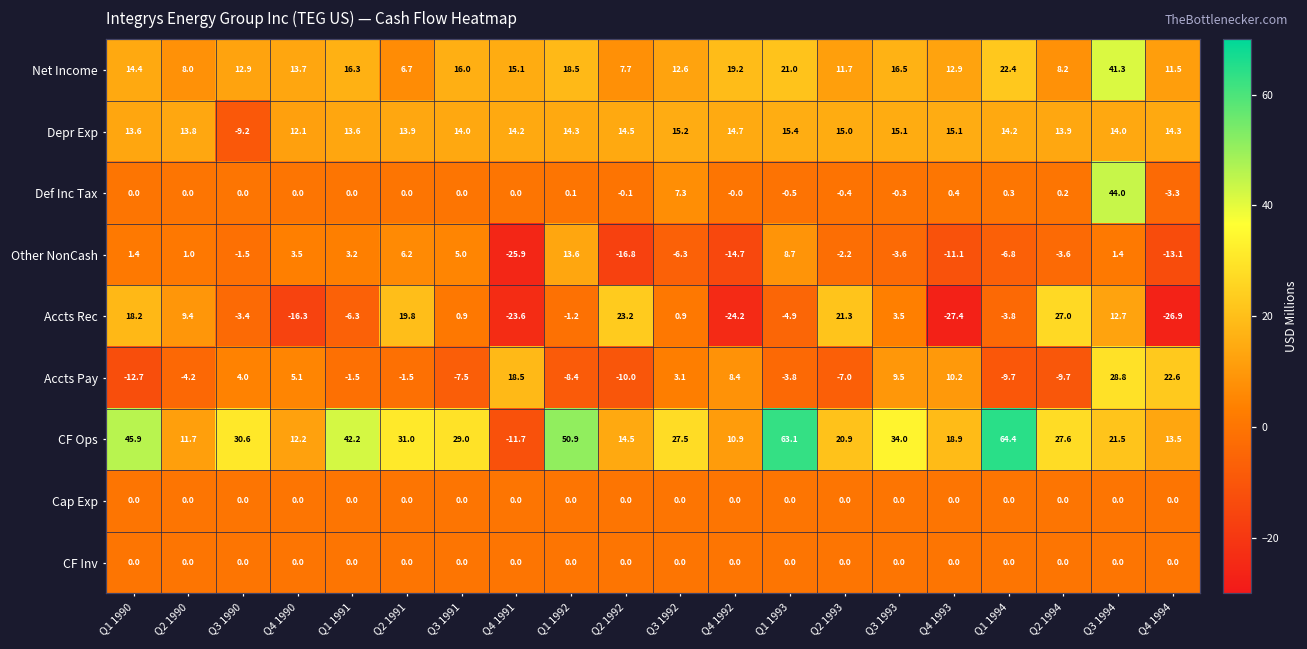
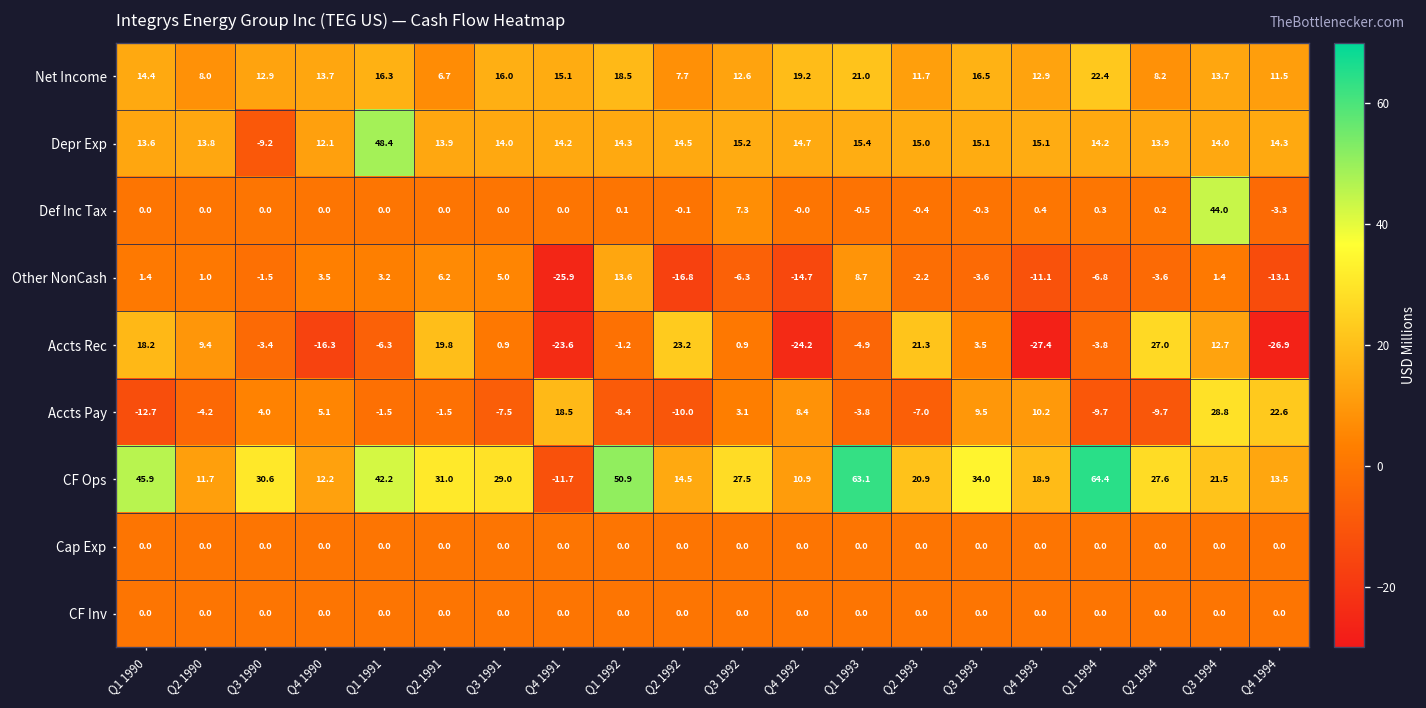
  {
    "Net Income": {
      "Q1 1990": 14.4,
      "Q2 1990": 8.0,
      "Q3 1990": 12.9,
      "Q4 1990": 13.7,
      "Q1 1991": 16.3,
      "Q2 1991": 6.7,
      "Q3 1991": 16.0,
      "Q4 1991": 15.1,
      "Q1 1992": 18.5,
      "Q2 1992": 7.7,
      "Q3 1992": 12.6,
      "Q4 1992": 19.2,
      "Q1 1993": 21.0,
      "Q2 1993": 11.7,
      "Q3 1993": 16.5,
      "Q4 1993": 12.9,
      "Q1 1994": 22.4,
      "Q2 1994": 8.2,
-     "Q3 1994": 41.3,
+     "Q3 1994": 13.7,
      "Q4 1994": 11.5
    },
    "Depr Exp": {
      "Q1 1990": 13.6,
      "Q2 1990": 13.8,
      "Q3 1990": -9.2,
      "Q4 1990": 12.1,
-     "Q1 1991": 13.6,
+     "Q1 1991": 48.4,
      "Q2 1991": 13.9,
      "Q3 1991": 14.0,
      "Q4 1991": 14.2,
      "Q1 1992": 14.3,
      "Q2 1992": 14.5,
      "Q3 1992": 15.2,
      "Q4 1992": 14.7,
      "Q1 1993": 15.4,
      "Q2 1993": 15.0,
      "Q3 1993": 15.1,
      "Q4 1993": 15.1,
      "Q1 1994": 14.2,
      "Q2 1994": 13.9,
      "Q3 1994": 14.0,
      "Q4 1994": 14.3
    },
    "Def Inc Tax": {
      "Q1 1990": 0.0,
      "Q2 1990": 0.0,
      "Q3 1990": 0.0,
      "Q4 1990": 0.0,
      "Q1 1991": 0.0,
      "Q2 1991": 0.0,
      "Q3 1991": 0.0,
      "Q4 1991": 0.0,
      "Q1 1992": 0.1,
      "Q2 1992": -0.1,
      "Q3 1992": 7.3,
      "Q4 1992": -0.0,
      "Q1 1993": -0.5,
      "Q2 1993": -0.4,
      "Q3 1993": -0.3,
      "Q4 1993": 0.4,
      "Q1 1994": 0.3,
      "Q2 1994": 0.2,
      "Q3 1994": 44.0,
      "Q4 1994": -3.3
    },
    "Other NonCash": {
      "Q1 1990": 1.4,
      "Q2 1990": 1.0,
      "Q3 1990": -1.5,
      "Q4 1990": 3.5,
      "Q1 1991": 3.2,
      "Q2 1991": 6.2,
      "Q3 1991": 5.0,
      "Q4 1991": -25.9,
      "Q1 1992": 13.6,
      "Q2 1992": -16.8,
      "Q3 1992": -6.3,
      "Q4 1992": -14.7,
      "Q1 1993": 8.7,
      "Q2 1993": -2.2,
      "Q3 1993": -3.6,
      "Q4 1993": -11.1,
      "Q1 1994": -6.8,
      "Q2 1994": -3.6,
      "Q3 1994": 1.4,
      "Q4 1994": -13.1
    },
    "Accts Rec": {
      "Q1 1990": 18.2,
      "Q2 1990": 9.4,
      "Q3 1990": -3.4,
      "Q4 1990": -16.3,
      "Q1 1991": -6.3,
      "Q2 1991": 19.8,
      "Q3 1991": 0.9,
      "Q4 1991": -23.6,
      "Q1 1992": -1.2,
      "Q2 1992": 23.2,
      "Q3 1992": 0.9,
      "Q4 1992": -24.2,
      "Q1 1993": -4.9,
      "Q2 1993": 21.3,
      "Q3 1993": 3.5,
      "Q4 1993": -27.4,
      "Q1 1994": -3.8,
      "Q2 1994": 27.0,
      "Q3 1994": 12.7,
      "Q4 1994": -26.9
    },
    "Accts Pay": {
      "Q1 1990": -12.7,
      "Q2 1990": -4.2,
      "Q3 1990": 4.0,
      "Q4 1990": 5.1,
      "Q1 1991": -1.5,
      "Q2 1991": -1.5,
      "Q3 1991": -7.5,
      "Q4 1991": 18.5,
      "Q1 1992": -8.4,
      "Q2 1992": -10.0,
      "Q3 1992": 3.1,
      "Q4 1992": 8.4,
      "Q1 1993": -3.8,
      "Q2 1993": -7.0,
      "Q3 1993": 9.5,
      "Q4 1993": 10.2,
      "Q1 1994": -9.7,
      "Q2 1994": -9.7,
      "Q3 1994": 28.8,
      "Q4 1994": 22.6
    },
    "CF Ops": {
      "Q1 1990": 45.9,
      "Q2 1990": 11.7,
      "Q3 1990": 30.6,
      "Q4 1990": 12.2,
      "Q1 1991": 42.2,
      "Q2 1991": 31.0,
      "Q3 1991": 29.0,
      "Q4 1991": -11.7,
      "Q1 1992": 50.9,
      "Q2 1992": 14.5,
      "Q3 1992": 27.5,
      "Q4 1992": 10.9,
      "Q1 1993": 63.1,
      "Q2 1993": 20.9,
      "Q3 1993": 34.0,
      "Q4 1993": 18.9,
      "Q1 1994": 64.4,
      "Q2 1994": 27.6,
      "Q3 1994": 21.5,
      "Q4 1994": 13.5
    },
    "Cap Exp": {
      "Q1 1990": 0.0,
      "Q2 1990": 0.0,
      "Q3 1990": 0.0,
      "Q4 1990": 0.0,
      "Q1 1991": 0.0,
      "Q2 1991": 0.0,
      "Q3 1991": 0.0,
      "Q4 1991": 0.0,
      "Q1 1992": 0.0,
      "Q2 1992": 0.0,
      "Q3 1992": 0.0,
      "Q4 1992": 0.0,
      "Q1 1993": 0.0,
      "Q2 1993": 0.0,
      "Q3 1993": 0.0,
      "Q4 1993": 0.0,
      "Q1 1994": 0.0,
      "Q2 1994": 0.0,
      "Q3 1994": 0.0,
      "Q4 1994": 0.0
    },
    "CF Inv": {
      "Q1 1990": 0.0,
      "Q2 1990": 0.0,
      "Q3 1990": 0.0,
      "Q4 1990": 0.0,
      "Q1 1991": 0.0,
      "Q2 1991": 0.0,
      "Q3 1991": 0.0,
      "Q4 1991": 0.0,
      "Q1 1992": 0.0,
      "Q2 1992": 0.0,
      "Q3 1992": 0.0,
      "Q4 1992": 0.0,
      "Q1 1993": 0.0,
      "Q2 1993": 0.0,
      "Q3 1993": 0.0,
      "Q4 1993": 0.0,
      "Q1 1994": 0.0,
      "Q2 1994": 0.0,
      "Q3 1994": 0.0,
      "Q4 1994": 0.0
    }
  }
